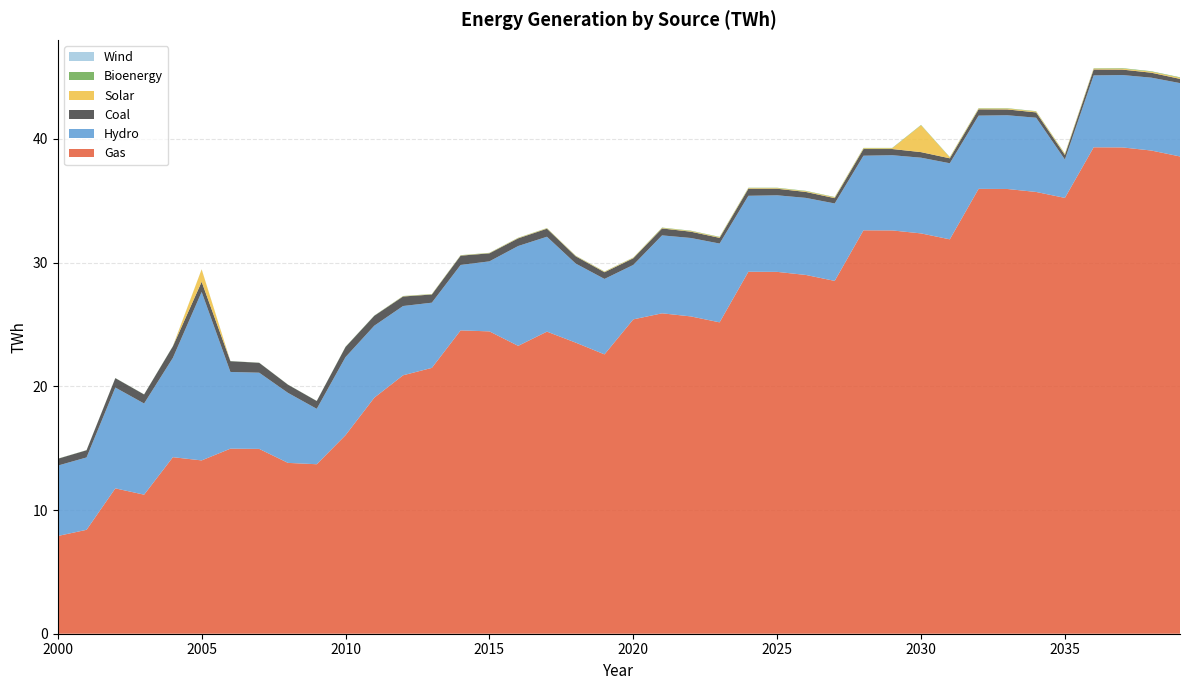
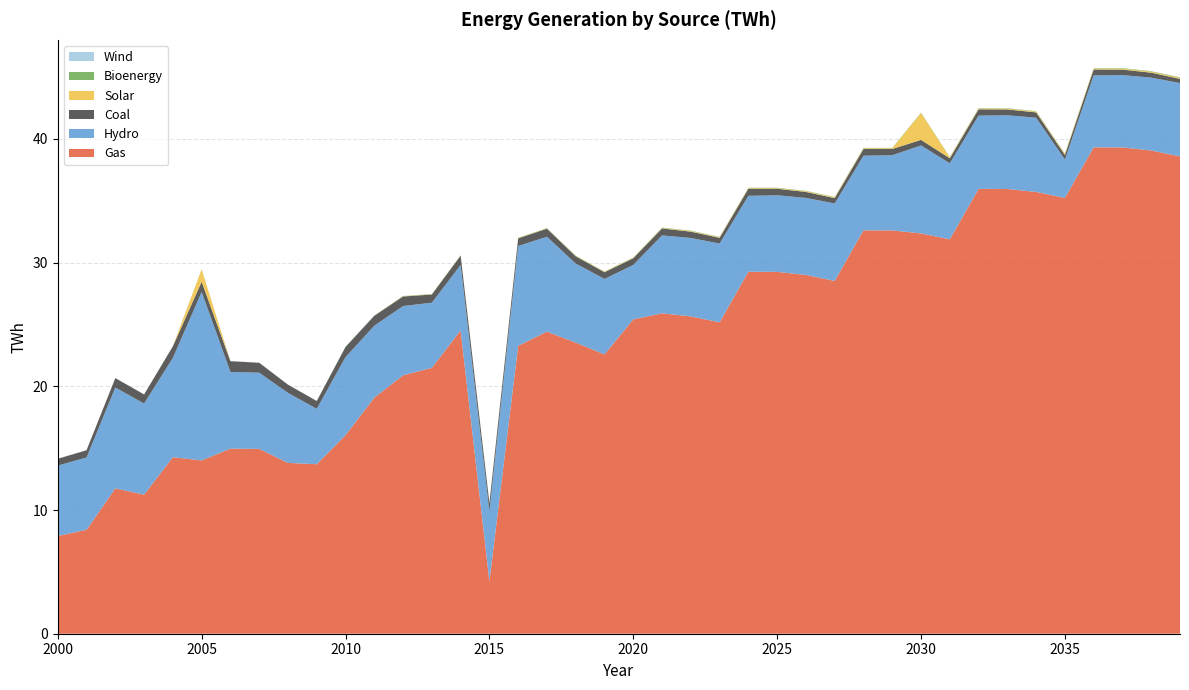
  {
    "Gas": {
      "2000": 7.9,
      "2005": 14.0,
      "2010": 16.1,
-     "2015": 24.4,
+     "2015": 4.3,
      "2020": 25.4,
      "2025": 29.3,
      "2030": 32.4,
      "2035": 35.2
    },
    "Hydro": {
      "2000": 5.7,
      "2005": 13.6,
      "2010": 6.3,
      "2015": 5.7,
      "2020": 4.4,
      "2025": 6.2,
-     "2030": 6.1,
+     "2030": 7.1,
      "2035": 3.1
    },
    "Coal": {
      "2005": 0.8,
      "2030": 0.5
    }
  }
